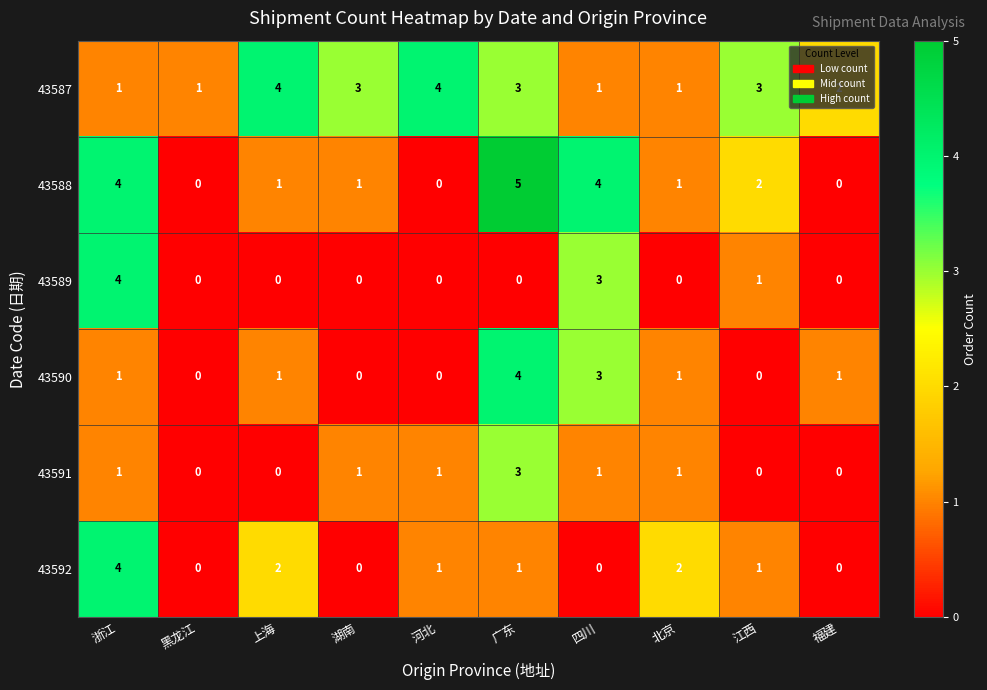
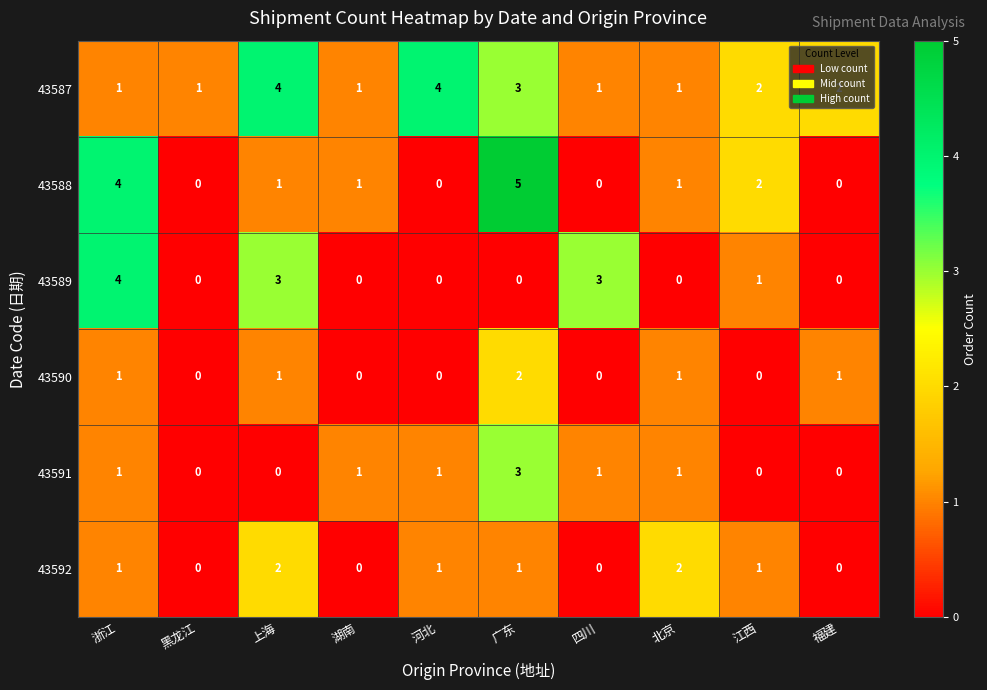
  {
    "43587": {
      "浙江": 1,
      "黑龙江": 1,
      "上海": 4,
-     "湖南": 3,
+     "湖南": 1,
      "河北": 4,
      "广东": 3,
      "四川": 1,
      "北京": 1,
-     "江西": 3
+     "江西": 2
    },
    "43588": {
      "浙江": 4,
      "黑龙江": 0,
      "上海": 1,
      "湖南": 1,
      "河北": 0,
      "广东": 5,
-     "四川": 4,
+     "四川": 0,
      "北京": 1,
      "江西": 2,
      "福建": 0
    },
    "43589": {
      "浙江": 4,
      "黑龙江": 0,
-     "上海": 0,
+     "上海": 3,
      "湖南": 0,
      "河北": 0,
      "广东": 0,
      "四川": 3,
      "北京": 0,
      "江西": 1,
      "福建": 0
    },
    "43590": {
      "浙江": 1,
      "黑龙江": 0,
      "上海": 1,
      "湖南": 0,
      "河北": 0,
-     "广东": 4,
-     "四川": 3,
+     "广东": 2,
+     "四川": 0,
      "北京": 1,
      "江西": 0,
      "福建": 1
    },
    "43591": {
      "浙江": 1,
      "黑龙江": 0,
      "上海": 0,
      "湖南": 1,
      "河北": 1,
      "广东": 3,
      "四川": 1,
      "北京": 1,
      "江西": 0,
      "福建": 0
    },
    "43592": {
-     "浙江": 4,
+     "浙江": 1,
      "黑龙江": 0,
      "上海": 2,
      "湖南": 0,
      "河北": 1,
      "广东": 1,
      "四川": 0,
      "北京": 2,
      "江西": 1,
      "福建": 0
    }
  }
